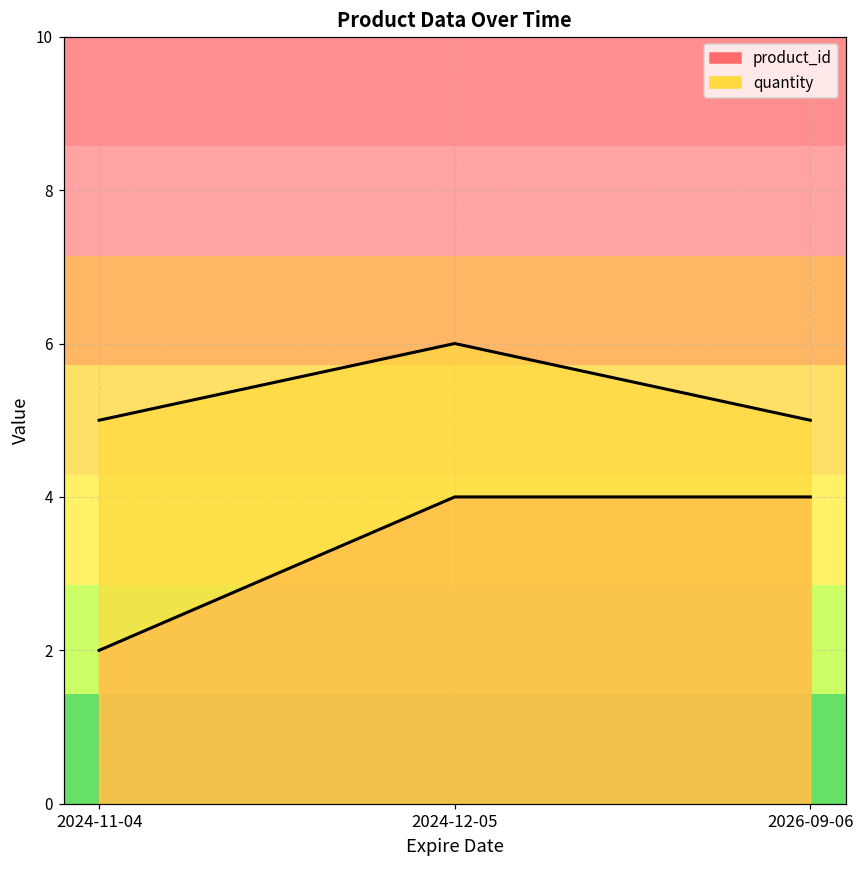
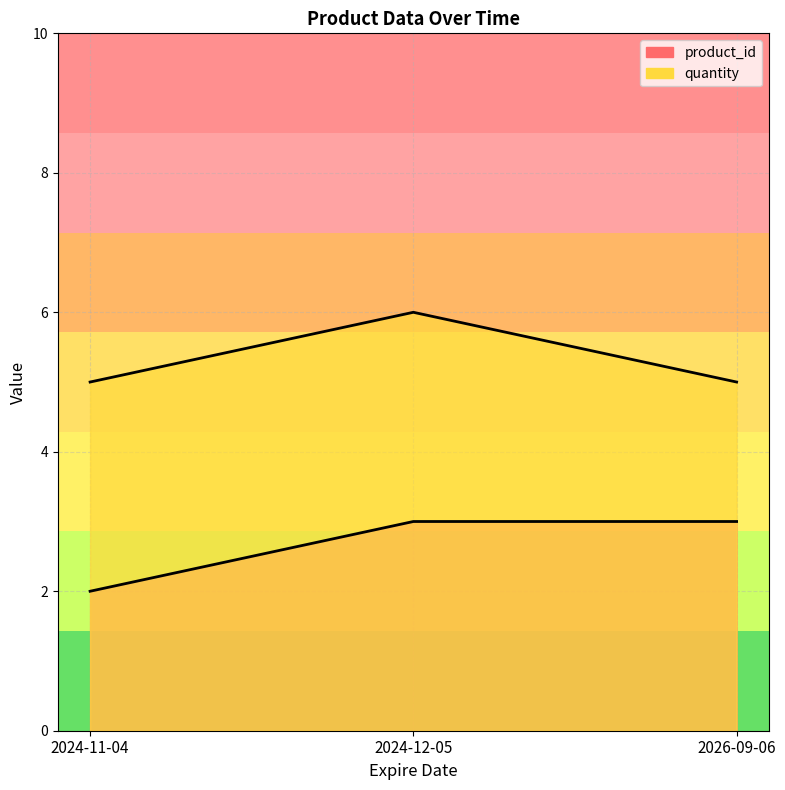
  {
    "product_id": {
      "2024-11-04": 2,
-     "2024-12-05": 4,
-     "2026-09-06": 4
+     "2024-12-05": 3,
+     "2026-09-06": 3
    },
    "quantity": {
      "2024-11-04": 5,
      "2024-12-05": 6,
      "2026-09-06": 5
    }
  }
